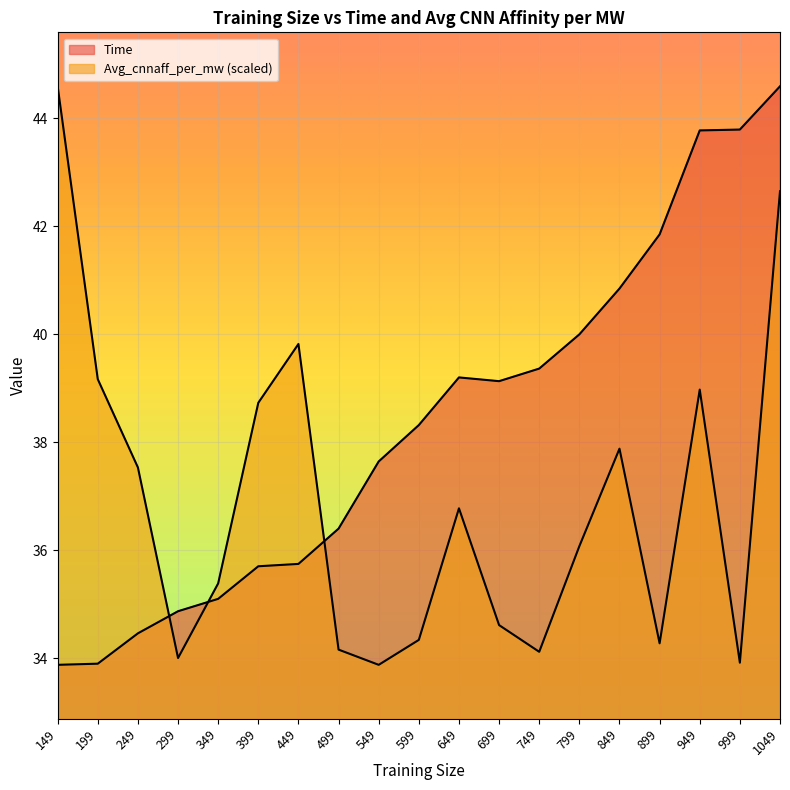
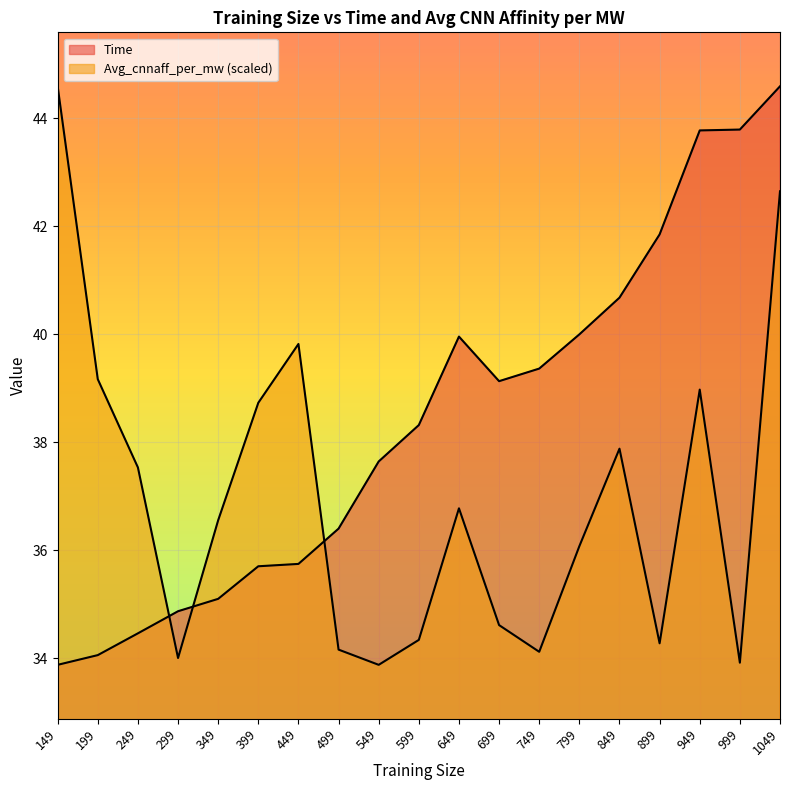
  {
    "Time": {
      "149": 33.9,
-     "199": 33.9,
+     "199": 34.1,
      "249": 34.5,
      "299": 34.9,
      "349": 35.1,
      "399": 35.7,
      "449": 35.7,
      "499": 36.4,
      "549": 37.6,
      "599": 38.3,
-     "649": 39.2,
+     "649": 40.0,
      "699": 39.1,
      "749": 39.4,
      "799": 40.0,
-     "849": 40.8,
+     "849": 40.7,
      "899": 41.8,
      "949": 43.8,
      "999": 43.8,
      "1049": 44.6
    },
    "Avg_cnnaff_per_mw (scaled)": {
      "149": 44.6,
      "199": 39.2,
      "249": 37.5,
      "299": 34.0,
-     "349": 35.4,
+     "349": 36.6,
      "399": 38.7,
      "449": 39.8,
      "499": 34.2,
      "549": 33.9,
      "599": 34.3,
      "649": 36.8,
      "699": 34.6,
      "749": 34.1,
      "799": 36.1,
      "849": 37.9,
      "899": 34.3,
      "949": 39.0,
      "999": 33.9,
      "1049": 42.6
    }
  }
